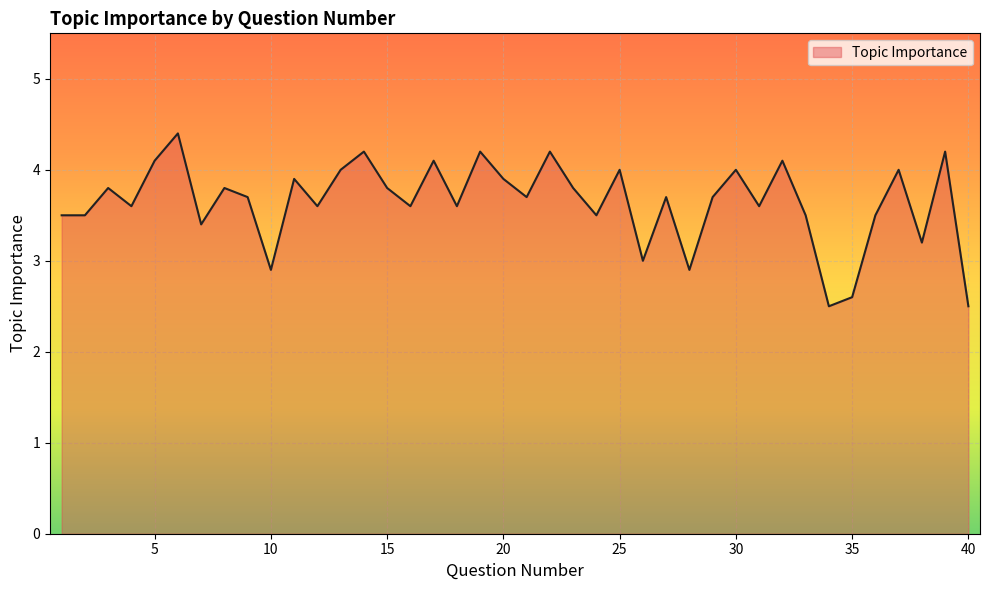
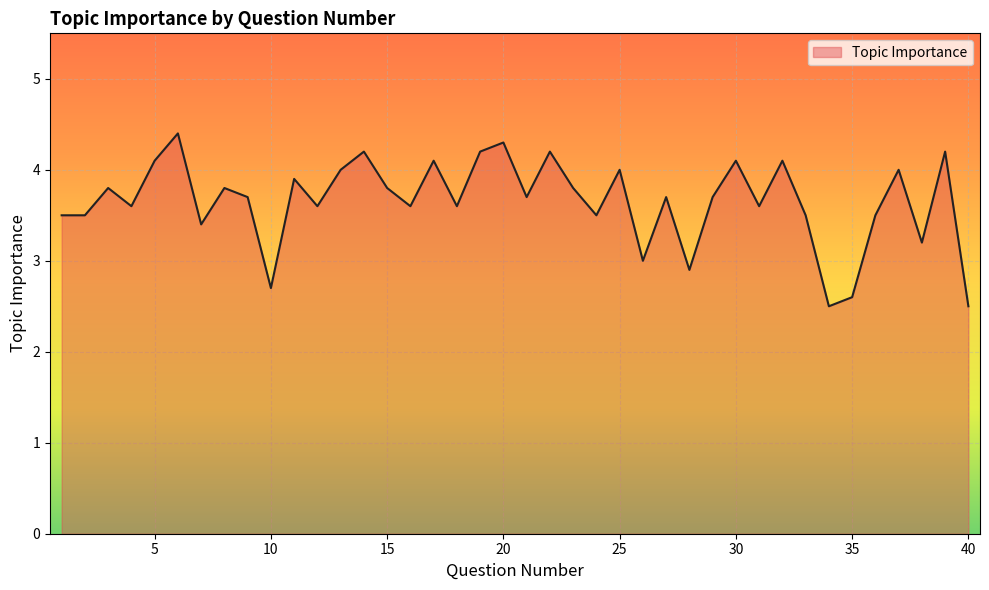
  {
    "5": 4.1,
-   "10": 2.9,
+   "10": 2.7,
    "15": 3.8,
-   "20": 3.9,
+   "20": 4.3,
    "25": 4.0,
-   "30": 4.0,
+   "30": 4.1,
    "35": 2.6,
    "40": 2.5
  }
